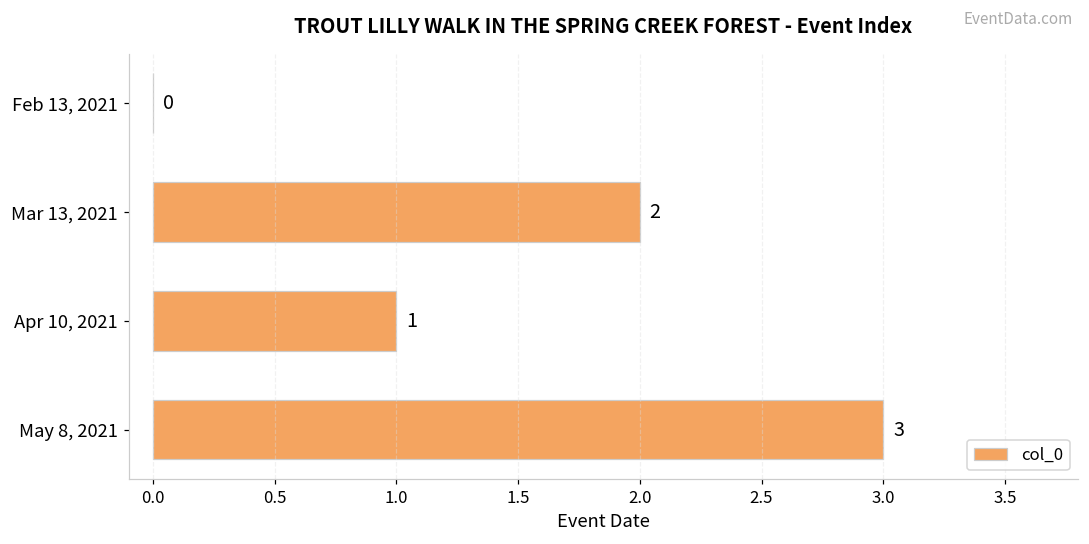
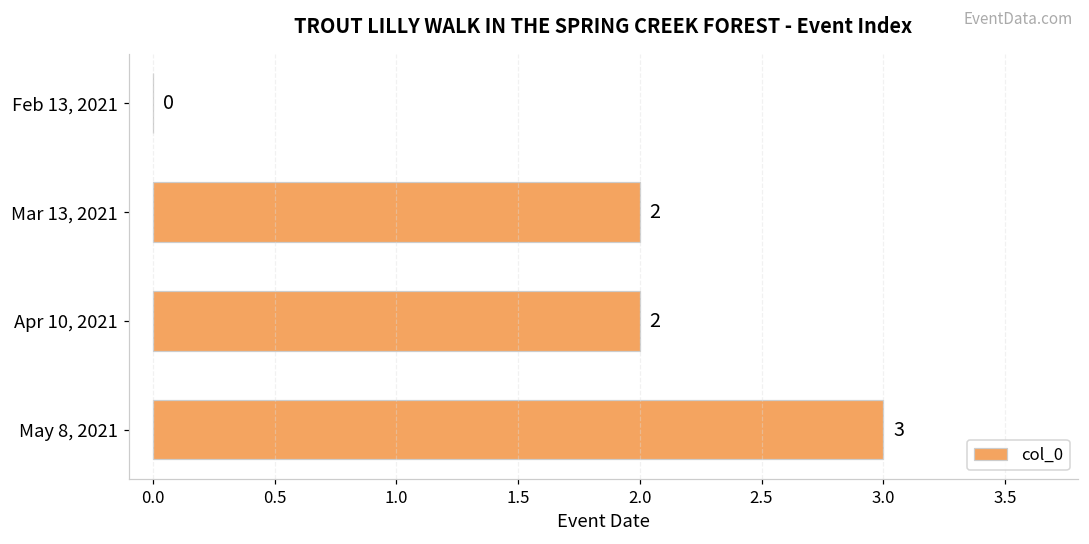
  {
    "Feb 13, 2021": 0,
    "Mar 13, 2021": 2,
-   "Apr 10, 2021": 1,
+   "Apr 10, 2021": 2,
    "May 8, 2021": 3
  }
